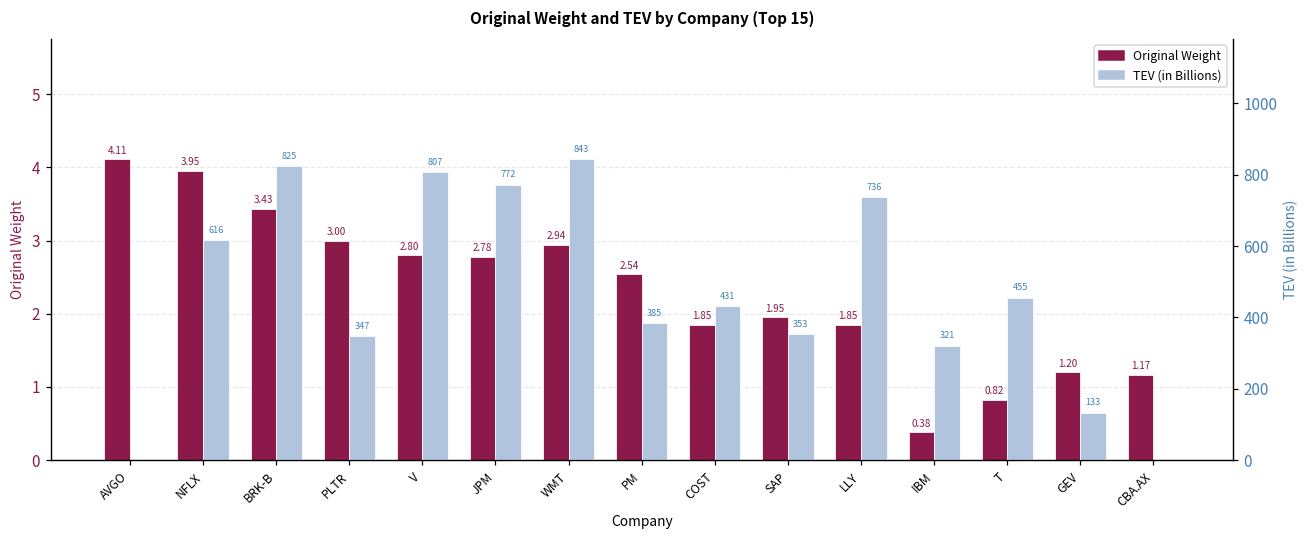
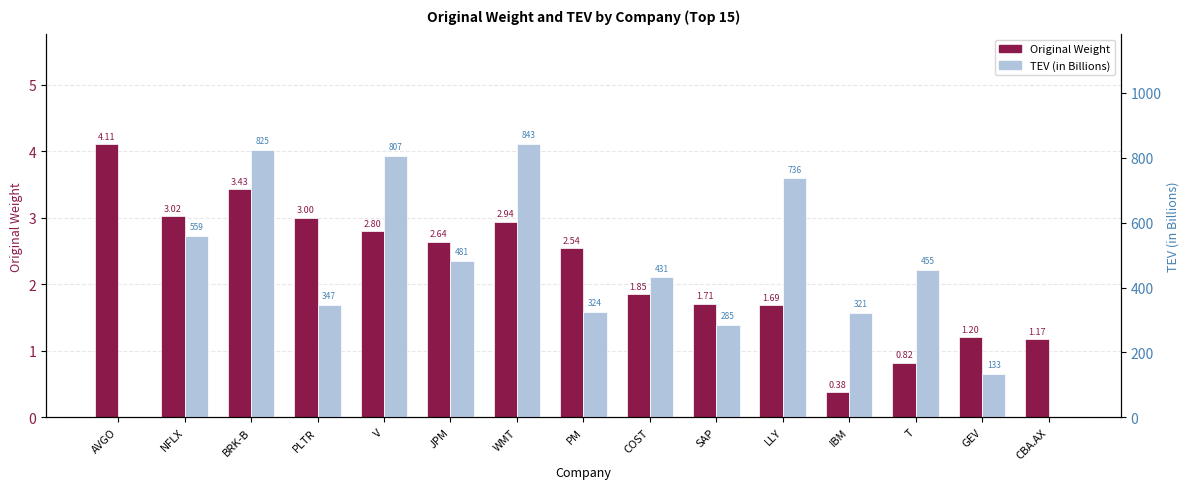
  {
    "Original Weight": {
      "AVGO": 4.11,
-     "NFLX": 3.95,
+     "NFLX": 3.02,
      "BRK-B": 3.43,
      "PLTR": 3.00,
      "V": 2.80,
-     "JPM": 2.78,
+     "JPM": 2.64,
      "WMT": 2.94,
      "PM": 2.54,
      "COST": 1.85,
-     "SAP": 1.95,
-     "LLY": 1.85,
+     "SAP": 1.71,
+     "LLY": 1.69,
      "IBM": 0.38,
      "T": 0.82,
      "GEV": 1.20,
      "CBA.AX": 1.17
    },
    "TEV (in Billions)": {
-     "NFLX": 616,
+     "NFLX": 559,
      "BRK-B": 825,
      "PLTR": 347,
      "V": 807,
-     "JPM": 772,
+     "JPM": 481,
      "WMT": 843,
-     "PM": 385,
+     "PM": 324,
      "COST": 431,
-     "SAP": 353,
+     "SAP": 285,
      "LLY": 736,
      "IBM": 321,
      "T": 455,
      "GEV": 133
    }
  }
